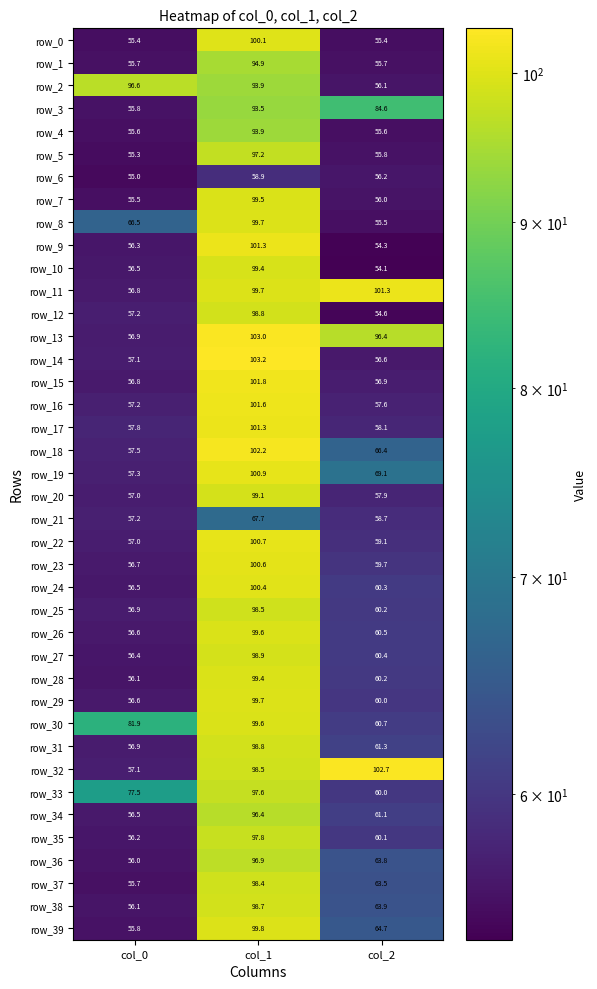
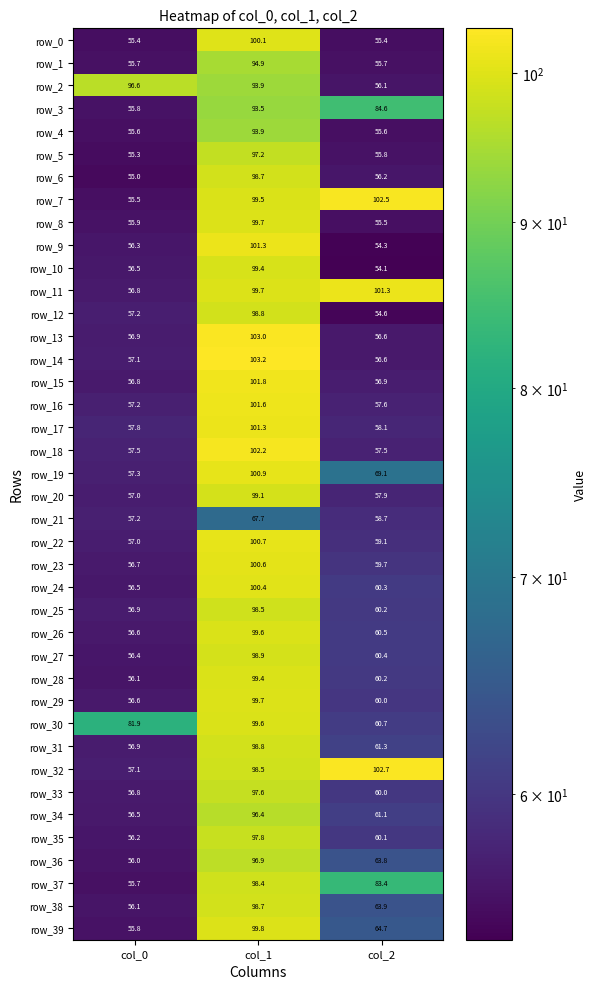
  {
    "row_0": {
      "col_0": 55.4,
      "col_1": 100.1,
      "col_2": 55.4
    },
    "row_1": {
      "col_0": 55.7,
      "col_1": 94.9,
      "col_2": 55.7
    },
    "row_2": {
      "col_0": 96.6,
      "col_1": 93.9,
      "col_2": 56.1
    },
    "row_3": {
      "col_0": 55.8,
      "col_1": 93.5,
      "col_2": 84.6
    },
    "row_4": {
      "col_0": 55.6,
      "col_1": 93.9,
      "col_2": 55.6
    },
    "row_5": {
      "col_0": 55.3,
      "col_1": 97.2,
      "col_2": 55.8
    },
    "row_6": {
      "col_0": 55.0,
-     "col_1": 58.9,
+     "col_1": 98.7,
      "col_2": 56.2
    },
    "row_7": {
      "col_0": 55.5,
      "col_1": 99.5,
-     "col_2": 56.0
+     "col_2": 102.5
    },
    "row_8": {
-     "col_0": 66.5,
+     "col_0": 55.9,
      "col_1": 99.7,
      "col_2": 55.5
    },
    "row_9": {
      "col_0": 56.3,
      "col_1": 101.3,
      "col_2": 54.3
    },
    "row_10": {
      "col_0": 56.5,
      "col_1": 99.4,
      "col_2": 54.1
    },
    "row_11": {
      "col_0": 56.8,
      "col_1": 99.7,
      "col_2": 101.3
    },
    "row_12": {
      "col_0": 57.2,
      "col_1": 98.8,
      "col_2": 54.6
    },
    "row_13": {
      "col_0": 56.9,
      "col_1": 103.0,
-     "col_2": 96.4
+     "col_2": 56.6
    },
    "row_14": {
      "col_0": 57.1,
      "col_1": 103.2,
      "col_2": 56.6
    },
    "row_15": {
      "col_0": 56.8,
      "col_1": 101.8,
      "col_2": 56.9
    },
    "row_16": {
      "col_0": 57.2,
      "col_1": 101.6,
      "col_2": 57.6
    },
    "row_17": {
      "col_0": 57.8,
      "col_1": 101.3,
      "col_2": 58.1
    },
    "row_18": {
      "col_0": 57.5,
      "col_1": 102.2,
-     "col_2": 66.4
+     "col_2": 57.5
    },
    "row_19": {
      "col_0": 57.3,
      "col_1": 100.9,
      "col_2": 69.1
    },
    "row_20": {
      "col_0": 57.0,
      "col_1": 99.1,
      "col_2": 57.9
    },
    "row_21": {
      "col_0": 57.2,
      "col_1": 67.7,
      "col_2": 58.7
    },
    "row_22": {
      "col_0": 57.0,
      "col_1": 100.7,
      "col_2": 59.1
    },
    "row_23": {
      "col_0": 56.7,
      "col_1": 100.6,
      "col_2": 59.7
    },
    "row_24": {
      "col_0": 56.5,
      "col_1": 100.4,
      "col_2": 60.3
    },
    "row_25": {
      "col_0": 56.9,
      "col_1": 98.5,
      "col_2": 60.2
    },
    "row_26": {
      "col_0": 56.6,
      "col_1": 99.6,
      "col_2": 60.5
    },
    "row_27": {
      "col_0": 56.4,
      "col_1": 98.9,
      "col_2": 60.4
    },
    "row_28": {
      "col_0": 56.1,
      "col_1": 99.4,
      "col_2": 60.2
    },
    "row_29": {
      "col_0": 56.6,
      "col_1": 99.7,
      "col_2": 60.0
    },
    "row_30": {
      "col_0": 81.9,
      "col_1": 99.6,
      "col_2": 60.7
    },
    "row_31": {
      "col_0": 56.9,
      "col_1": 98.8,
      "col_2": 61.3
    },
    "row_32": {
      "col_0": 57.1,
      "col_1": 98.5,
      "col_2": 102.7
    },
    "row_33": {
-     "col_0": 77.5,
+     "col_0": 56.8,
      "col_1": 97.6,
      "col_2": 60.0
    },
    "row_34": {
      "col_0": 56.5,
      "col_1": 96.4,
      "col_2": 61.1
    },
    "row_35": {
      "col_0": 56.2,
      "col_1": 97.8,
      "col_2": 60.1
    },
    "row_36": {
      "col_0": 56.0,
      "col_1": 96.9,
      "col_2": 63.8
    },
    "row_37": {
      "col_0": 55.7,
      "col_1": 98.4,
-     "col_2": 63.5
+     "col_2": 83.4
    },
    "row_38": {
      "col_0": 56.1,
      "col_1": 98.7,
      "col_2": 63.9
    },
    "row_39": {
      "col_0": 55.8,
      "col_1": 99.8,
      "col_2": 64.7
    }
  }
